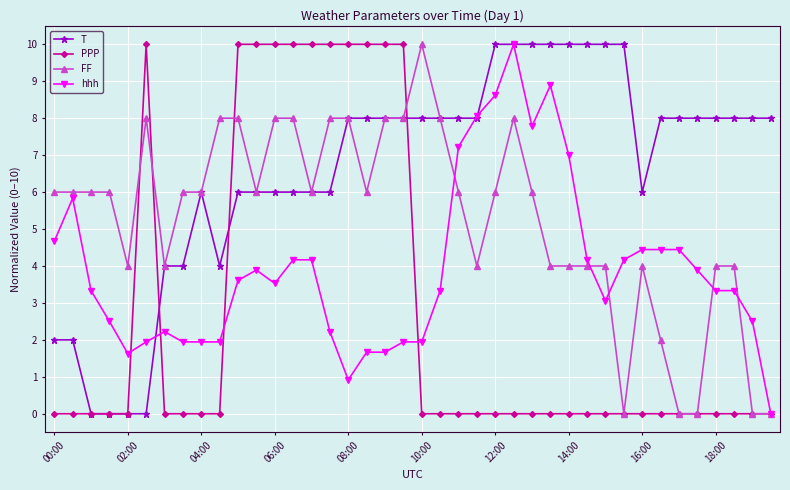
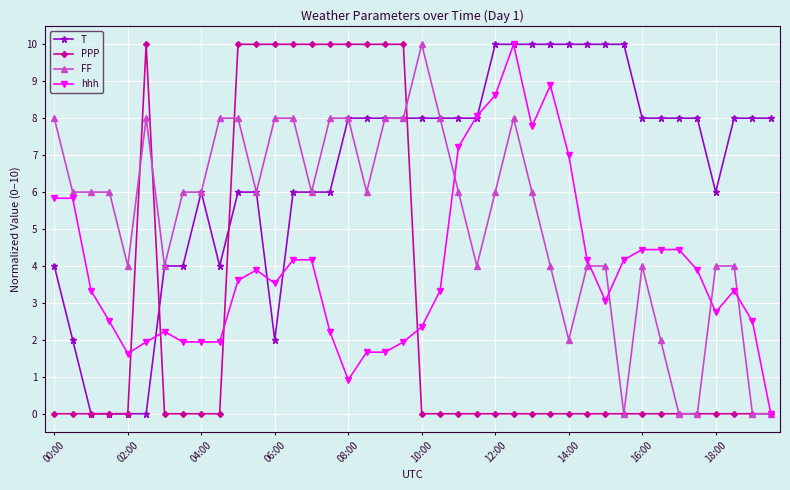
  {
    "T": {
-     "00:00": 2.0,
-     "06:00": 6.0,
+     "00:00": 4.0,
+     "06:00": 2.0,
      "10:00": 8.0,
      "12:00": 10.0,
      "14:00": 10.0,
-     "16:00": 6.0,
-     "18:00": 8.0
+     "16:00": 8.0,
+     "18:00": 6.0
    },
    "PPP": {
      "00:00": 0.0,
      "04:00": 0.0,
      "06:00": 10.0,
      "08:00": 10.0,
      "10:00": 0.0,
      "12:00": 0.0,
      "14:00": 0.0,
      "16:00": 0.0,
      "18:00": 0.0
    },
    "FF": {
-     "00:00": 6.0,
+     "00:00": 8.0,
      "02:00": 4.0,
      "06:00": 8.0,
      "10:00": 10.0,
      "12:00": 6.0,
-     "14:00": 4.0,
+     "14:00": 2.0,
      "16:00": 4.0,
      "18:00": 4.0
    },
    "hhh": {
-     "00:00": 4.7,
+     "00:00": 5.8,
      "02:00": 1.6,
      "04:00": 1.9,
      "06:00": 3.5,
      "08:00": 0.9,
-     "10:00": 1.9,
+     "10:00": 2.4,
      "12:00": 8.6,
      "14:00": 7.0,
      "16:00": 4.4,
-     "18:00": 3.3
+     "18:00": 2.8
    }
  }
